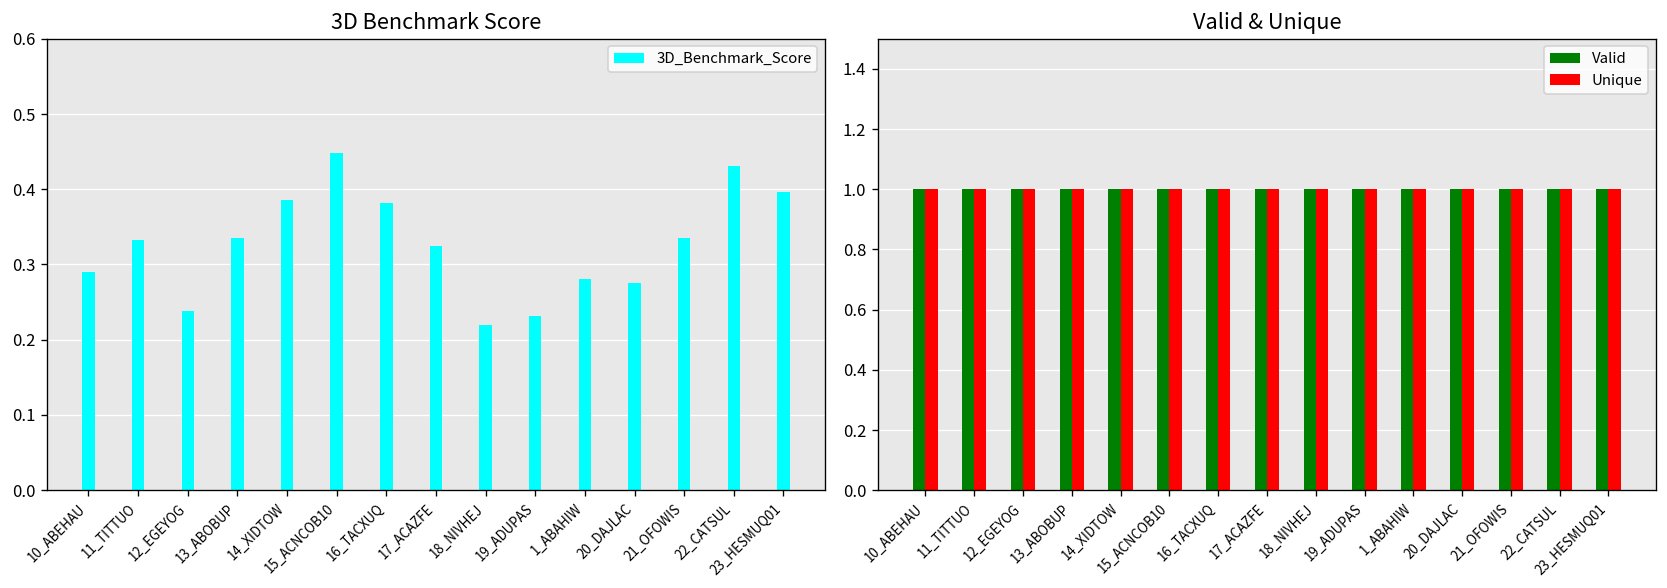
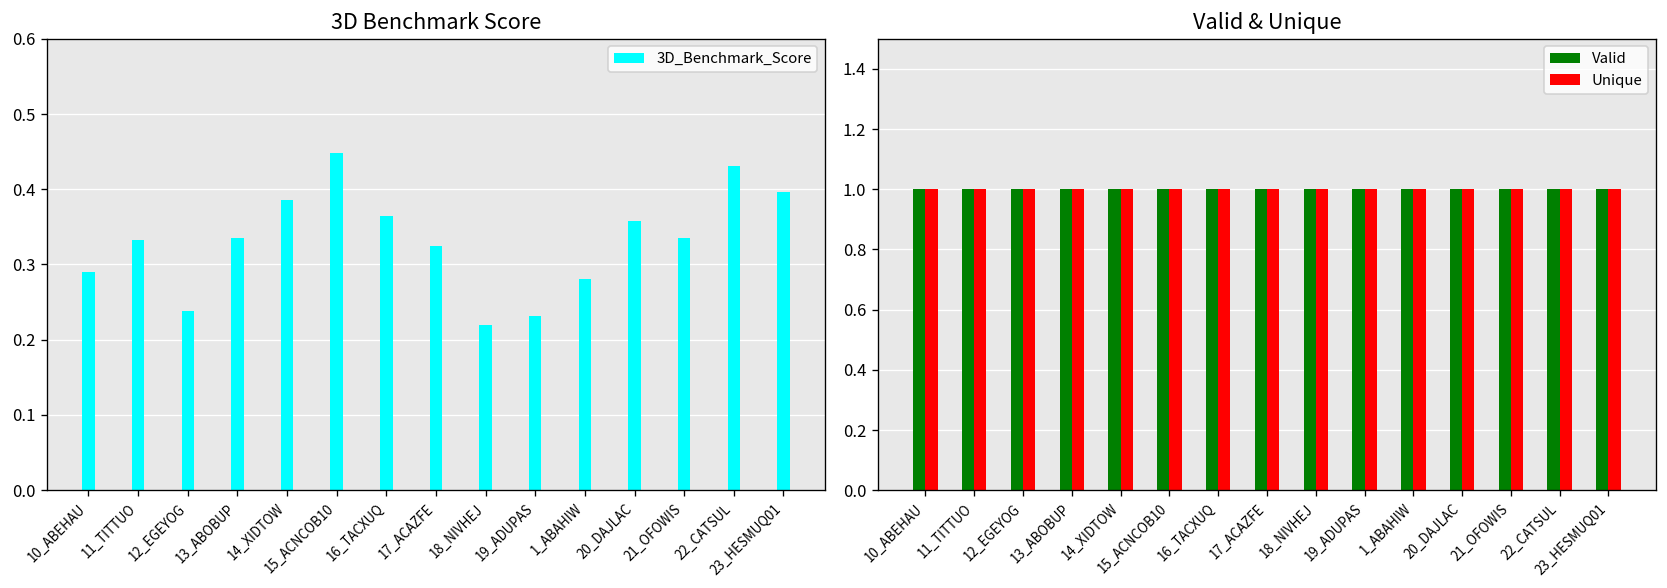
  {
    "3D Benchmark Score": {
      "10_ABEHAU": 0.29,
      "11_TITTUO": 0.33,
      "12_EGEYOG": 0.24,
      "13_ABOBUP": 0.33,
      "14_XIDTOW": 0.39,
      "15_ACNCOB10": 0.45,
-     "16_TACXUQ": 0.38,
+     "16_TACXUQ": 0.36,
      "17_ACAZFE": 0.32,
      "18_NIVHEJ": 0.22,
      "19_ADUPAS": 0.23,
      "1_ABAHIW": 0.28,
-     "20_DAJLAC": 0.28,
+     "20_DAJLAC": 0.36,
      "21_OFOWIS": 0.34,
      "22_CATSUL": 0.43,
      "23_HESMUQ01": 0.40
    },
    "Valid & Unique": {
      "Valid": {
        "10_ABEHAU": 1.00,
        "11_TITTUO": 1.00,
        "12_EGEYOG": 1.00,
        "13_ABOBUP": 1.00,
        "14_XIDTOW": 1.00,
        "15_ACNCOB10": 1.00,
        "16_TACXUQ": 1.00,
        "17_ACAZFE": 1.00,
        "18_NIVHEJ": 1.00,
        "19_ADUPAS": 1.00,
        "1_ABAHIW": 1.00,
        "20_DAJLAC": 1.00,
        "21_OFOWIS": 1.00,
        "22_CATSUL": 1.00,
        "23_HESMUQ01": 1.00
      },
      "Unique": {
        "10_ABEHAU": 1.00,
        "11_TITTUO": 1.00,
        "12_EGEYOG": 1.00,
        "13_ABOBUP": 1.00,
        "14_XIDTOW": 1.00,
        "15_ACNCOB10": 1.00,
        "16_TACXUQ": 1.00,
        "17_ACAZFE": 1.00,
        "18_NIVHEJ": 1.00,
        "19_ADUPAS": 1.00,
        "1_ABAHIW": 1.00,
        "20_DAJLAC": 1.00,
        "21_OFOWIS": 1.00,
        "22_CATSUL": 1.00,
        "23_HESMUQ01": 1.00
      }
    }
  }
